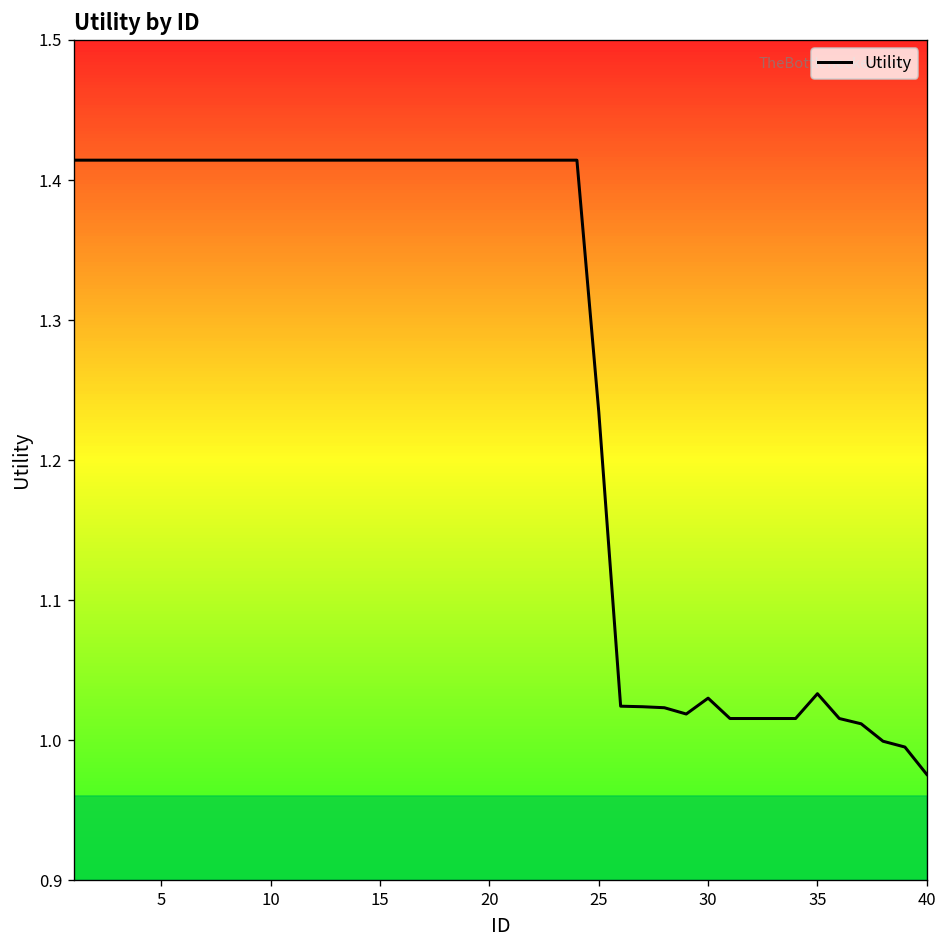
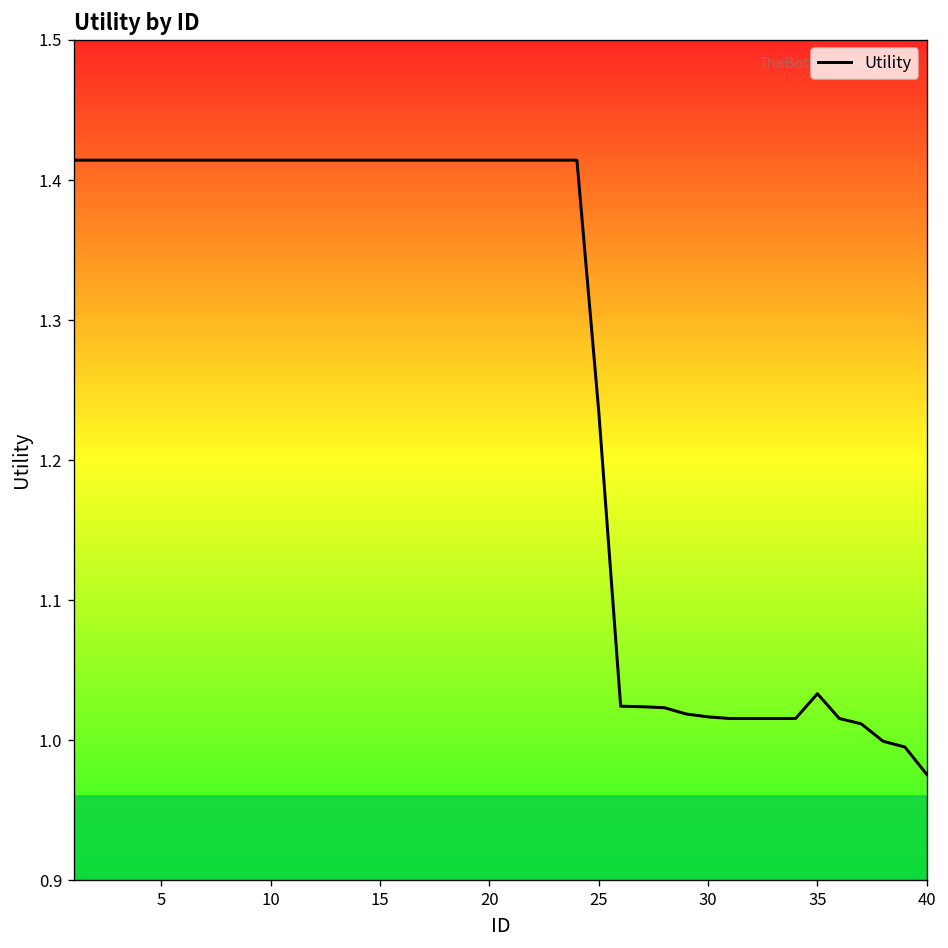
  {
    "5": 1.414,
    "10": 1.414,
    "15": 1.414,
    "20": 1.414,
    "25": 1.235,
-   "30": 1.030,
+   "30": 1.017,
    "35": 1.033,
    "40": 0.976
  }
